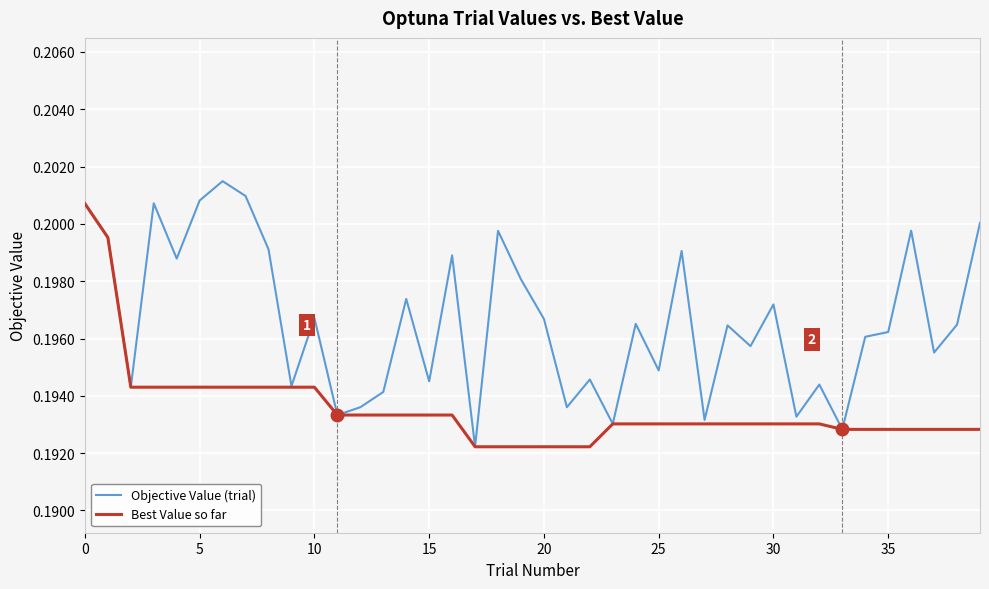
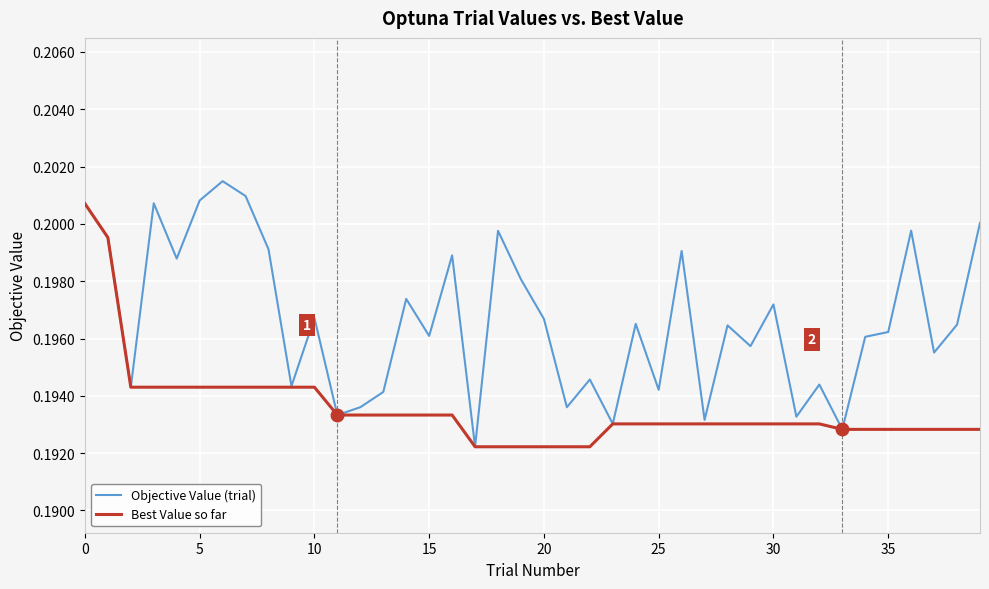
  {
    "Objective Value (trial)": {
      "5": 0.2008,
-     "15": 0.1945,
+     "15": 0.1961,
      "20": 0.1967,
-     "25": 0.1949,
+     "25": 0.1942,
      "30": 0.1972,
      "35": 0.1962
    }
  }
